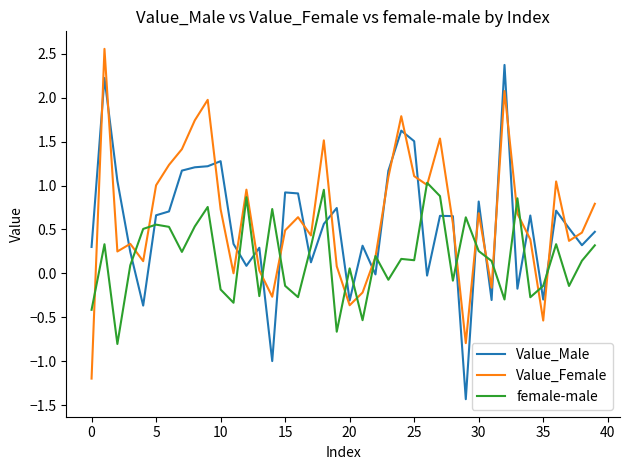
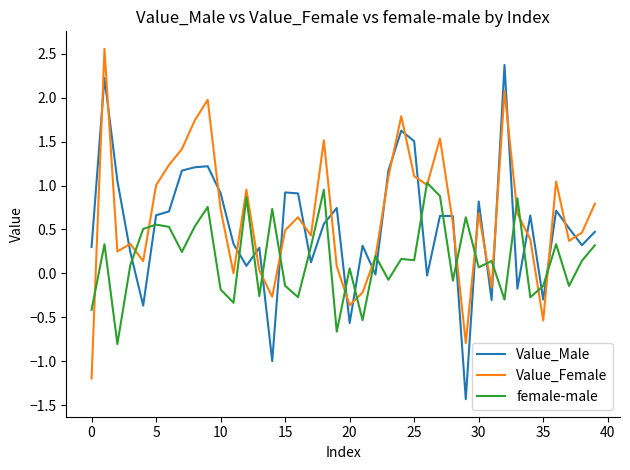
  {
    "Value_Male": {
      "0": 0.3,
      "5": 0.7,
-     "10": 1.3,
+     "10": 0.9,
      "15": 0.9,
-     "20": -0.3,
+     "20": -0.6,
      "25": 1.5,
      "30": 0.8,
      "35": -0.3
    },
    "Value_Female": {
      "0": -1.2,
      "5": 1.0,
      "10": 0.7,
      "15": 0.5,
      "20": -0.4,
      "25": 1.1,
      "30": 0.7,
      "35": -0.5
    },
    "female-male": {
      "0": -0.4,
      "5": 0.6,
      "10": -0.2,
      "15": -0.1,
      "20": 0.1,
      "25": 0.1,
-     "30": 0.3,
+     "30": 0.1,
      "35": -0.1
    }
  }
